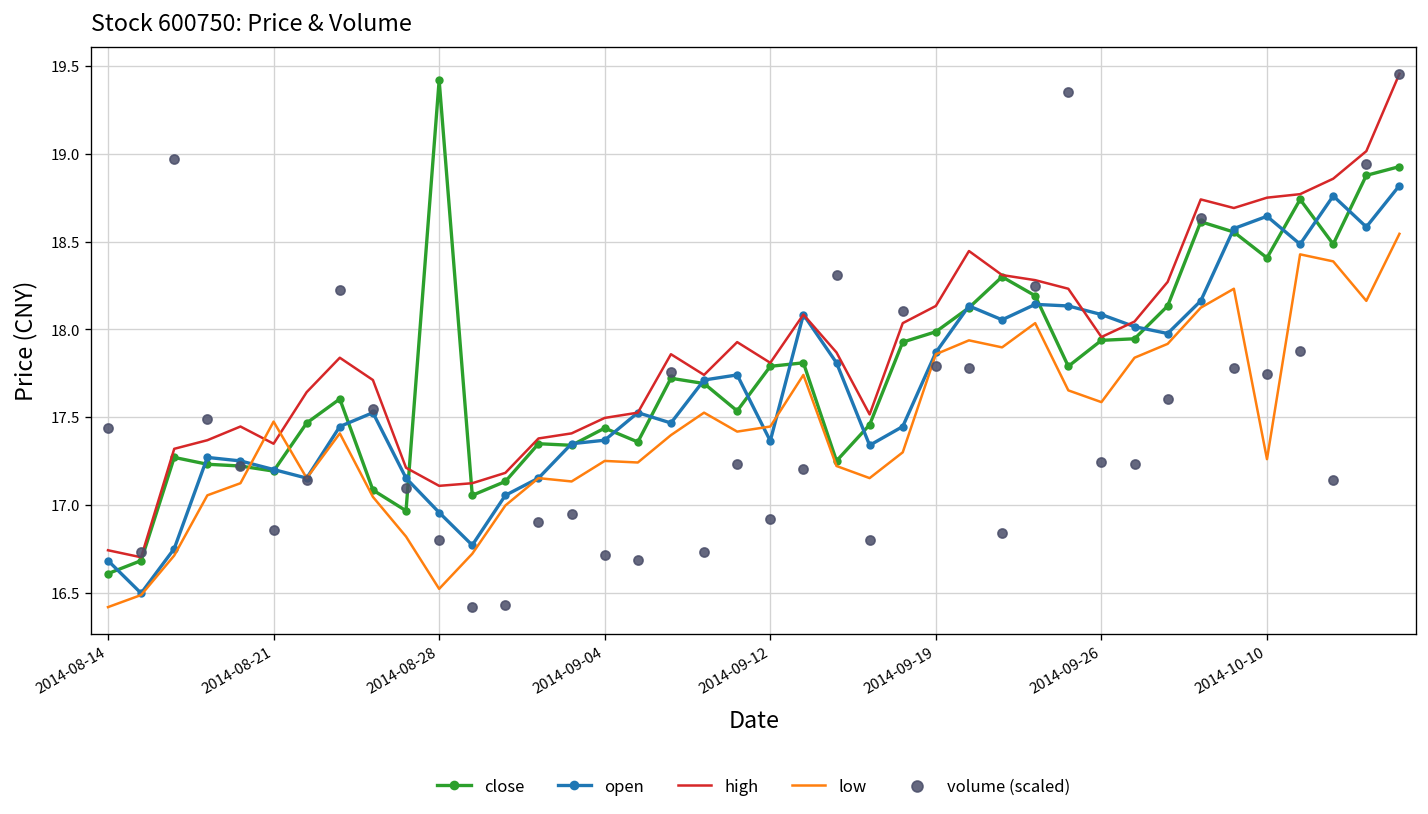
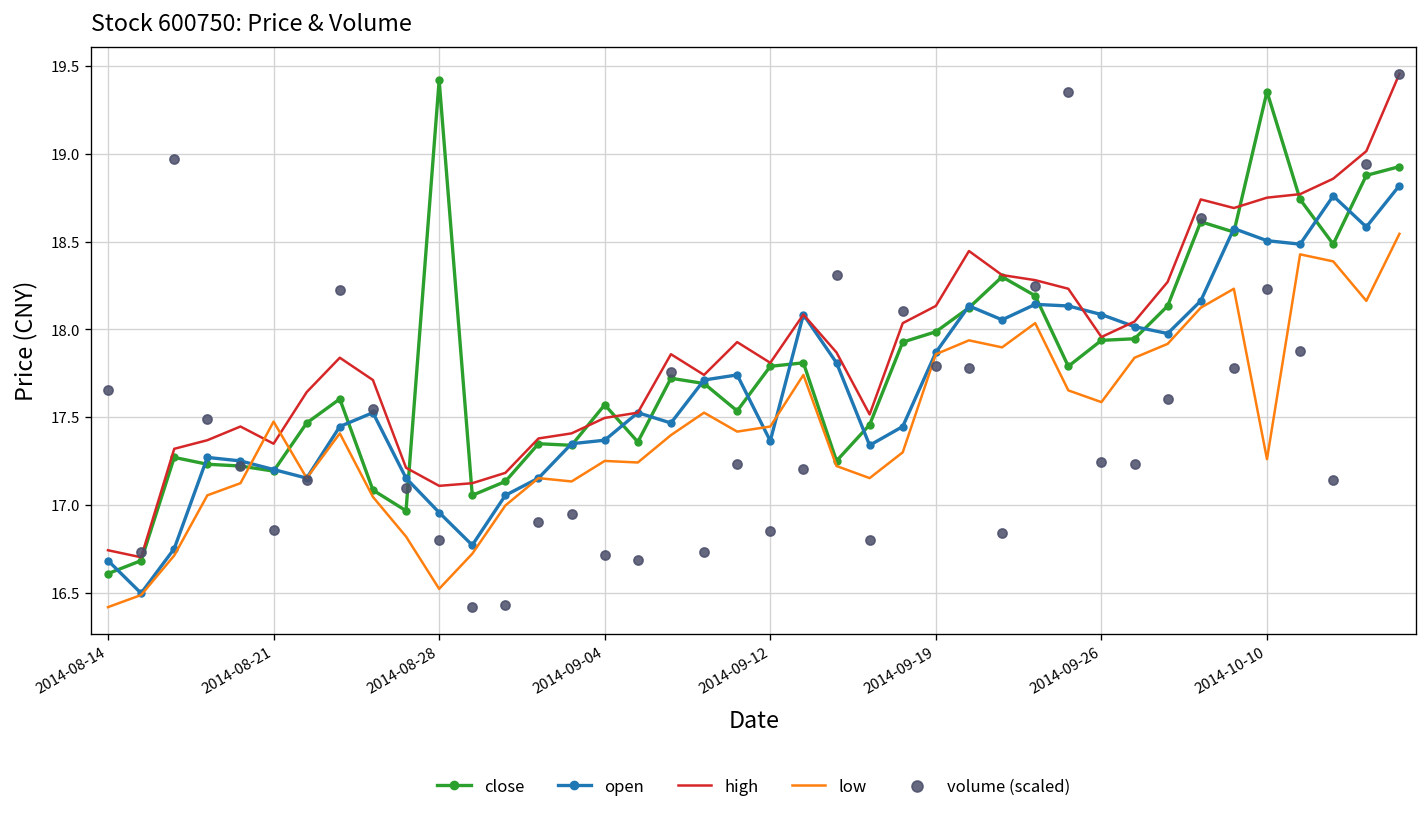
  {
    "volume (scaled)": {
-     "2014-08-14": 17.44,
-     "2014-09-12": 16.92,
-     "2014-10-10": 17.75
+     "2014-08-14": 17.66,
+     "2014-09-12": 16.85,
+     "2014-10-10": 18.23
    },
    "close": {
      "2014-08-14": 16.61,
      "2014-08-28": 19.42,
-     "2014-09-04": 17.44,
+     "2014-09-04": 17.57,
      "2014-09-12": 17.79,
      "2014-09-19": 17.99,
      "2014-09-26": 17.94,
-     "2014-10-10": 18.41
+     "2014-10-10": 19.36
    },
    "open": {
      "2014-08-14": 16.68,
      "2014-08-28": 16.96,
      "2014-09-04": 17.37,
      "2014-09-12": 17.37,
      "2014-09-26": 18.09,
-     "2014-10-10": 18.65
+     "2014-10-10": 18.51
    },
    "high": {
      "2014-08-14": 16.74,
      "2014-08-21": 17.35,
      "2014-08-28": 17.11,
      "2014-09-04": 17.50,
      "2014-09-12": 17.81,
      "2014-09-19": 18.13,
      "2014-09-26": 17.96,
      "2014-10-10": 18.75
    },
    "low": {
      "2014-08-14": 16.42,
      "2014-08-21": 17.48,
      "2014-08-28": 16.52,
      "2014-09-04": 17.25,
      "2014-09-12": 17.45,
      "2014-09-26": 17.59,
      "2014-10-10": 17.26
    }
  }
